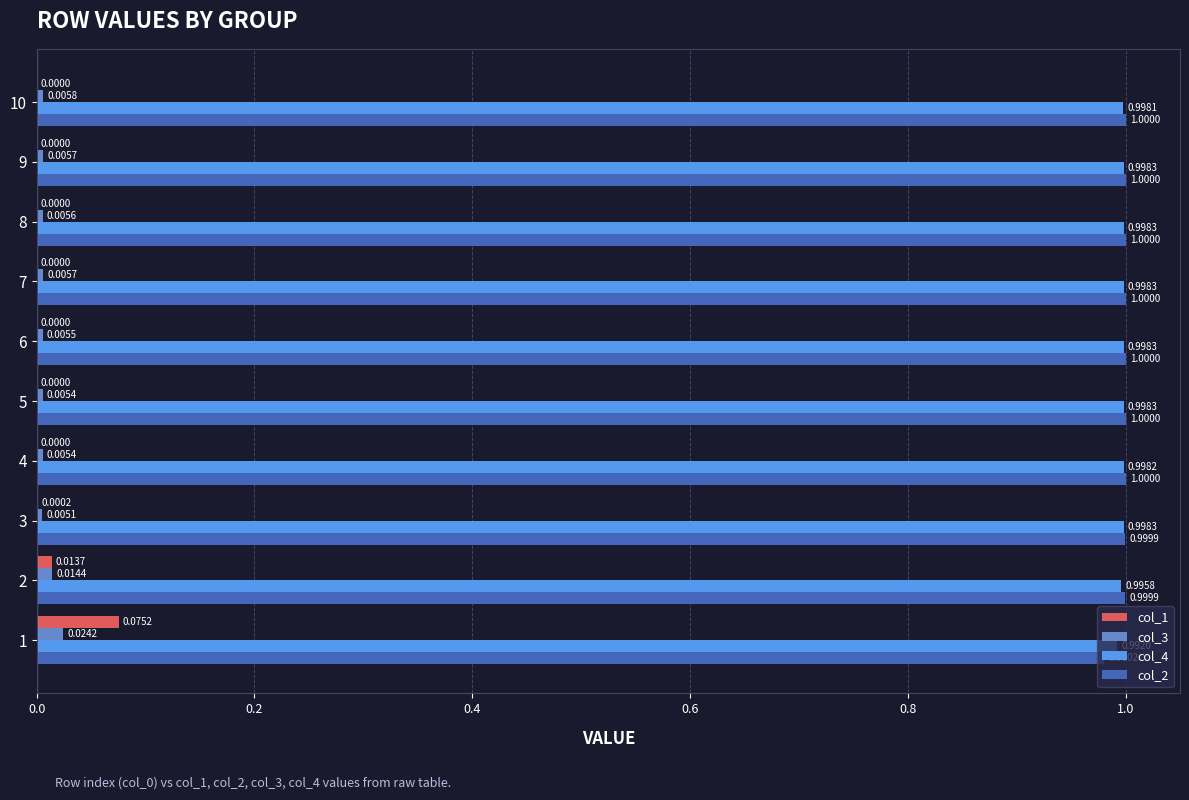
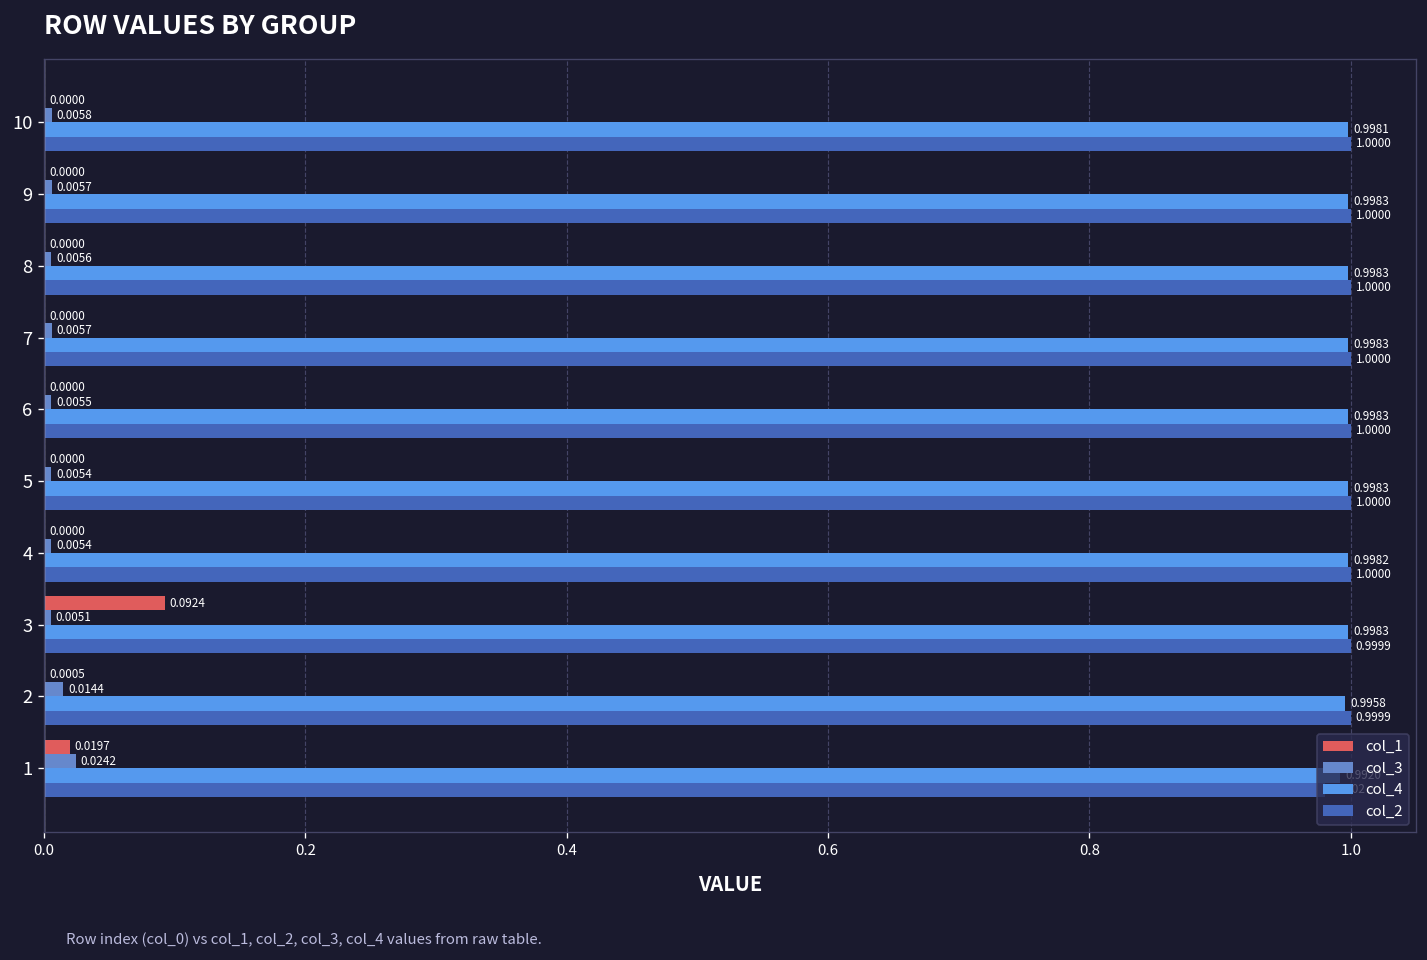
  {
    "col_1": {
      "10": 0.0000,
      "9": 0.0000,
      "8": 0.0000,
      "7": 0.0000,
      "6": 0.0000,
      "5": 0.0000,
      "4": 0.0000,
-     "3": 0.0002,
-     "2": 0.0137,
-     "1": 0.0752
+     "3": 0.0924,
+     "2": 0.0005,
+     "1": 0.0197
    }
  }
